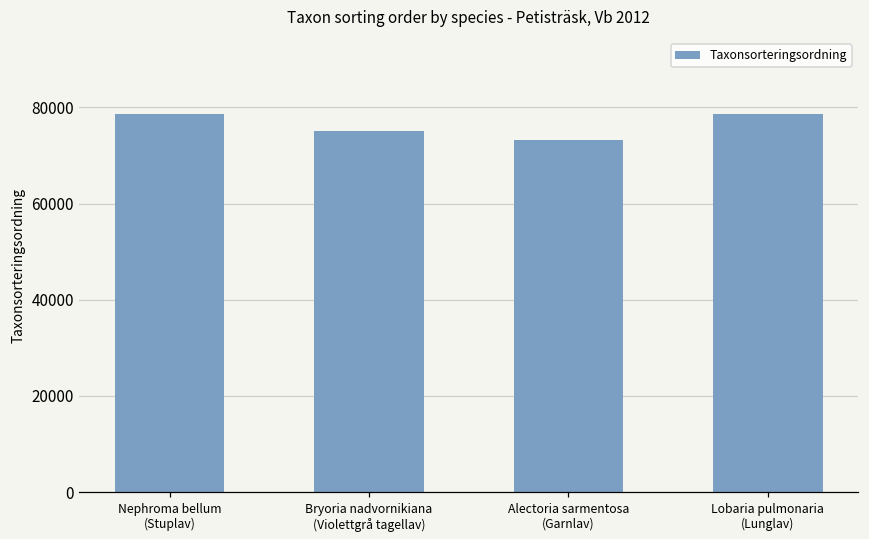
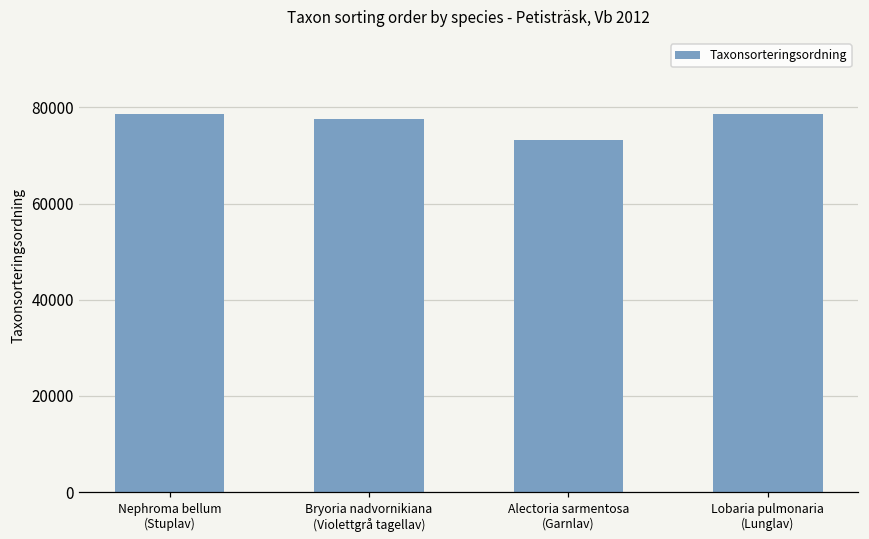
  {
    "Nephroma bellum (Stuplav)": 79000,
-   "Bryoria nadvornikiana (Violettgrå tagellav)": 75000,
+   "Bryoria nadvornikiana (Violettgrå tagellav)": 78000,
    "Alectoria sarmentosa (Garnlav)": 73000,
    "Lobaria pulmonaria (Lunglav)": 79000
  }
